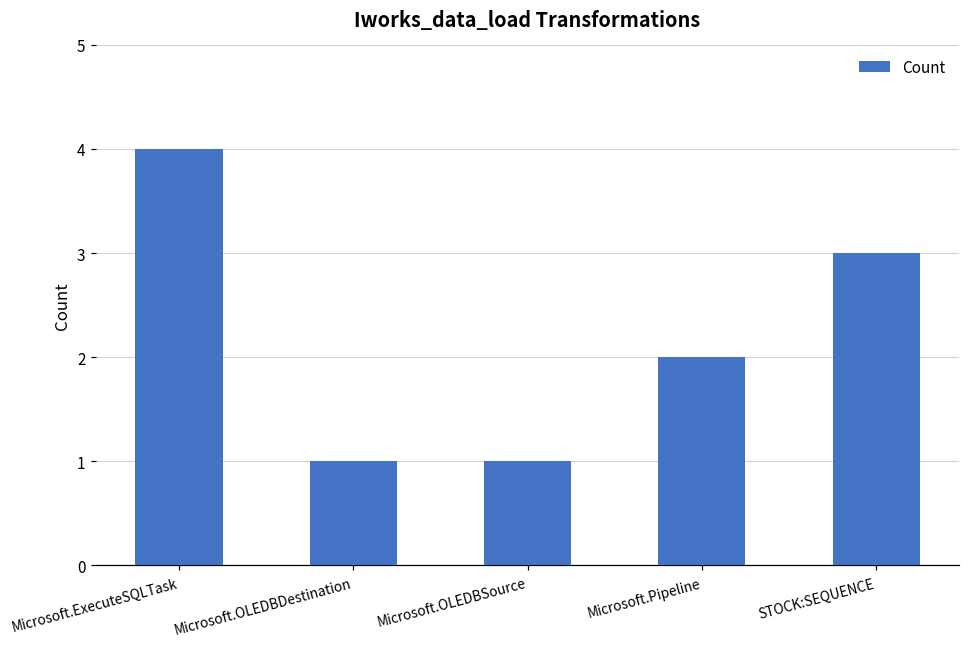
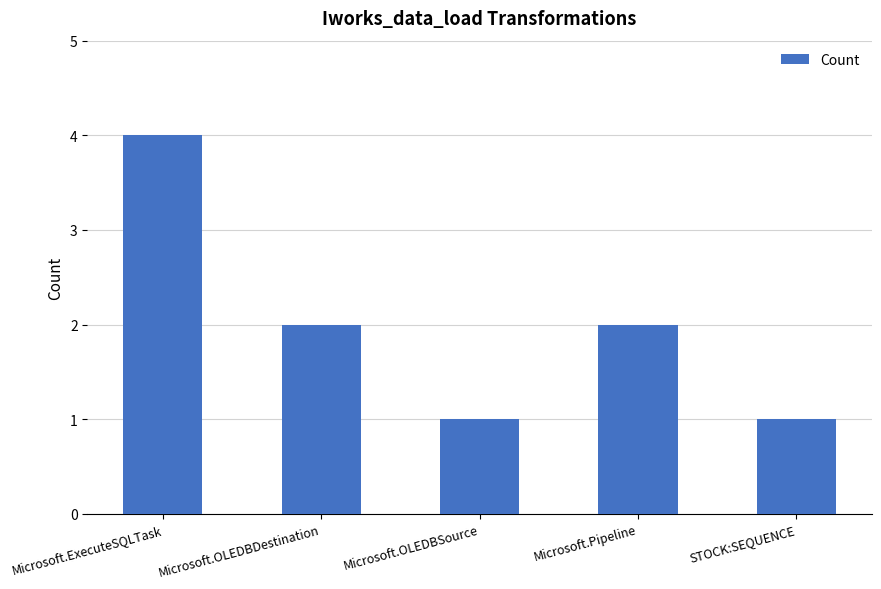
  {
    "Microsoft.ExecuteSQLTask": 4,
-   "Microsoft.OLEDBDestination": 1,
+   "Microsoft.OLEDBDestination": 2,
    "Microsoft.OLEDBSource": 1,
    "Microsoft.Pipeline": 2,
-   "STOCK:SEQUENCE": 3
+   "STOCK:SEQUENCE": 1
  }
